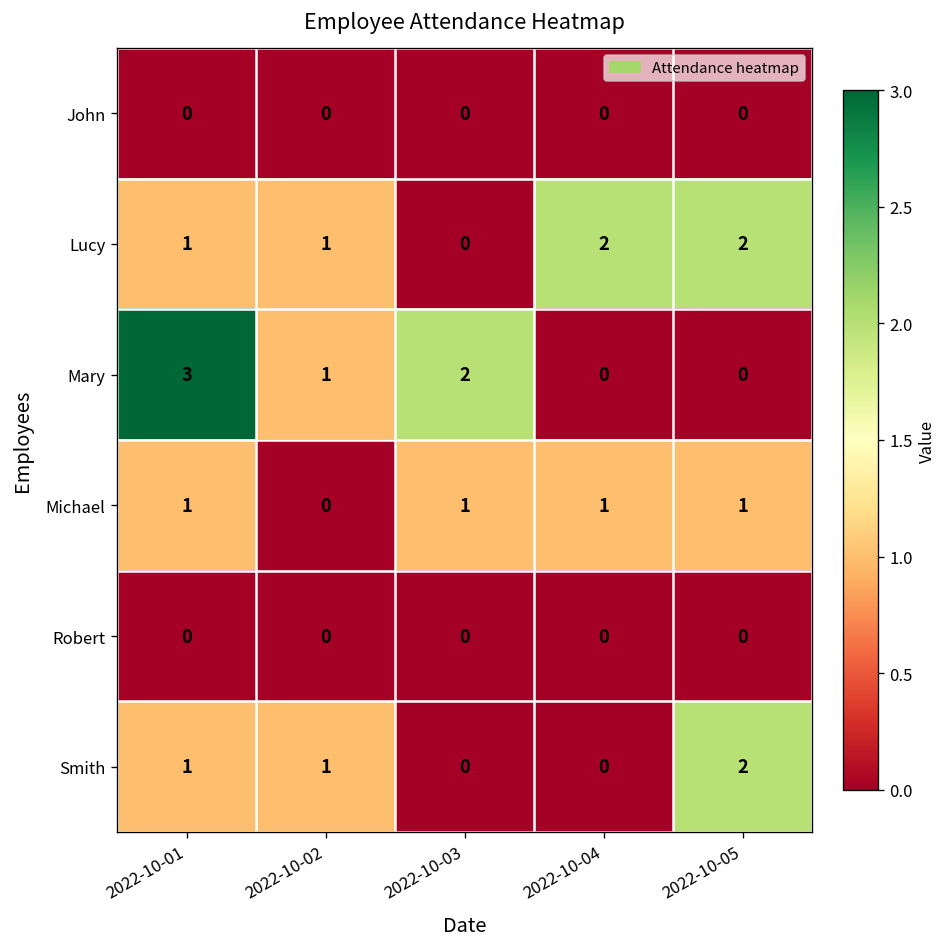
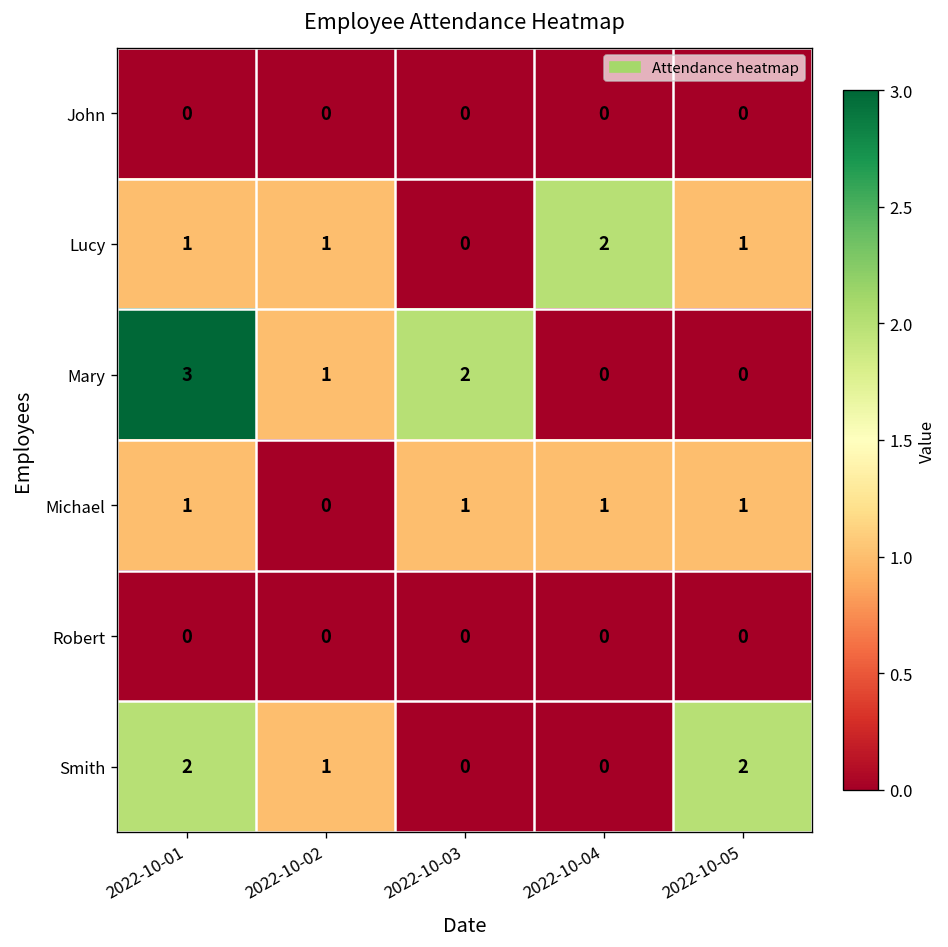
  {
    "John": {
      "2022-10-01": 0,
      "2022-10-02": 0,
      "2022-10-03": 0,
      "2022-10-04": 0,
      "2022-10-05": 0
    },
    "Lucy": {
      "2022-10-01": 1,
      "2022-10-02": 1,
      "2022-10-03": 0,
      "2022-10-04": 2,
-     "2022-10-05": 2
+     "2022-10-05": 1
    },
    "Mary": {
      "2022-10-01": 3,
      "2022-10-02": 1,
      "2022-10-03": 2,
      "2022-10-04": 0,
      "2022-10-05": 0
    },
    "Michael": {
      "2022-10-01": 1,
      "2022-10-02": 0,
      "2022-10-03": 1,
      "2022-10-04": 1,
      "2022-10-05": 1
    },
    "Robert": {
      "2022-10-01": 0,
      "2022-10-02": 0,
      "2022-10-03": 0,
      "2022-10-04": 0,
      "2022-10-05": 0
    },
    "Smith": {
-     "2022-10-01": 1,
+     "2022-10-01": 2,
      "2022-10-02": 1,
      "2022-10-03": 0,
      "2022-10-04": 0,
      "2022-10-05": 2
    }
  }
